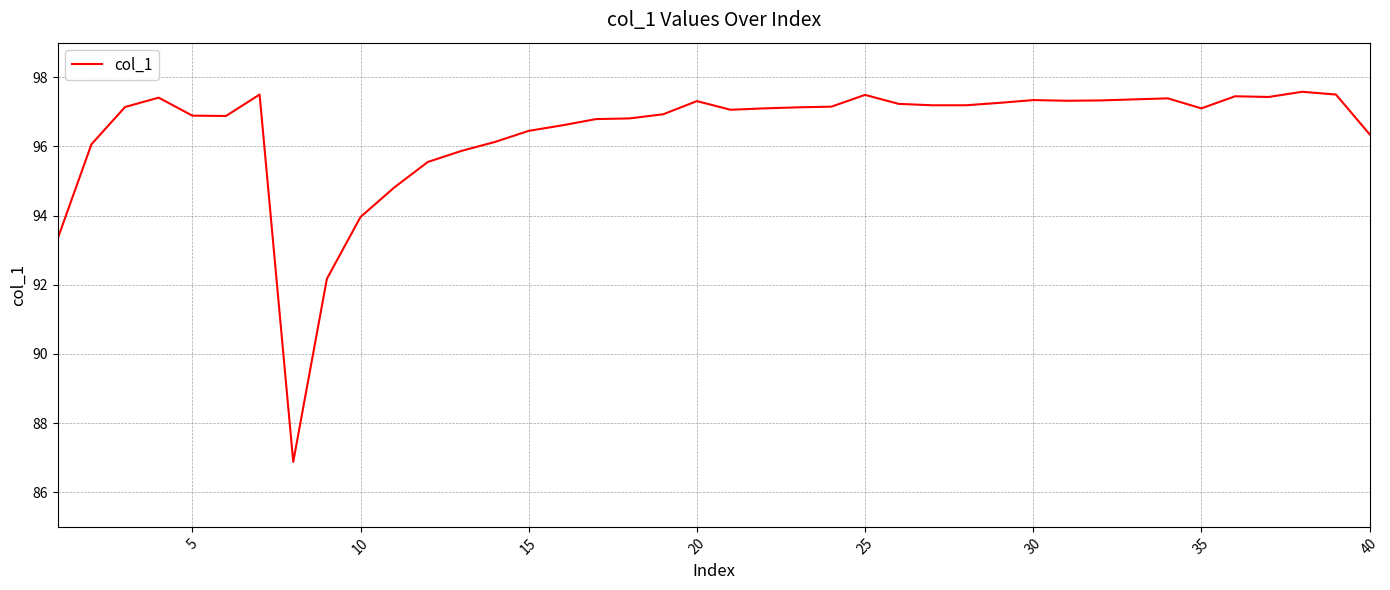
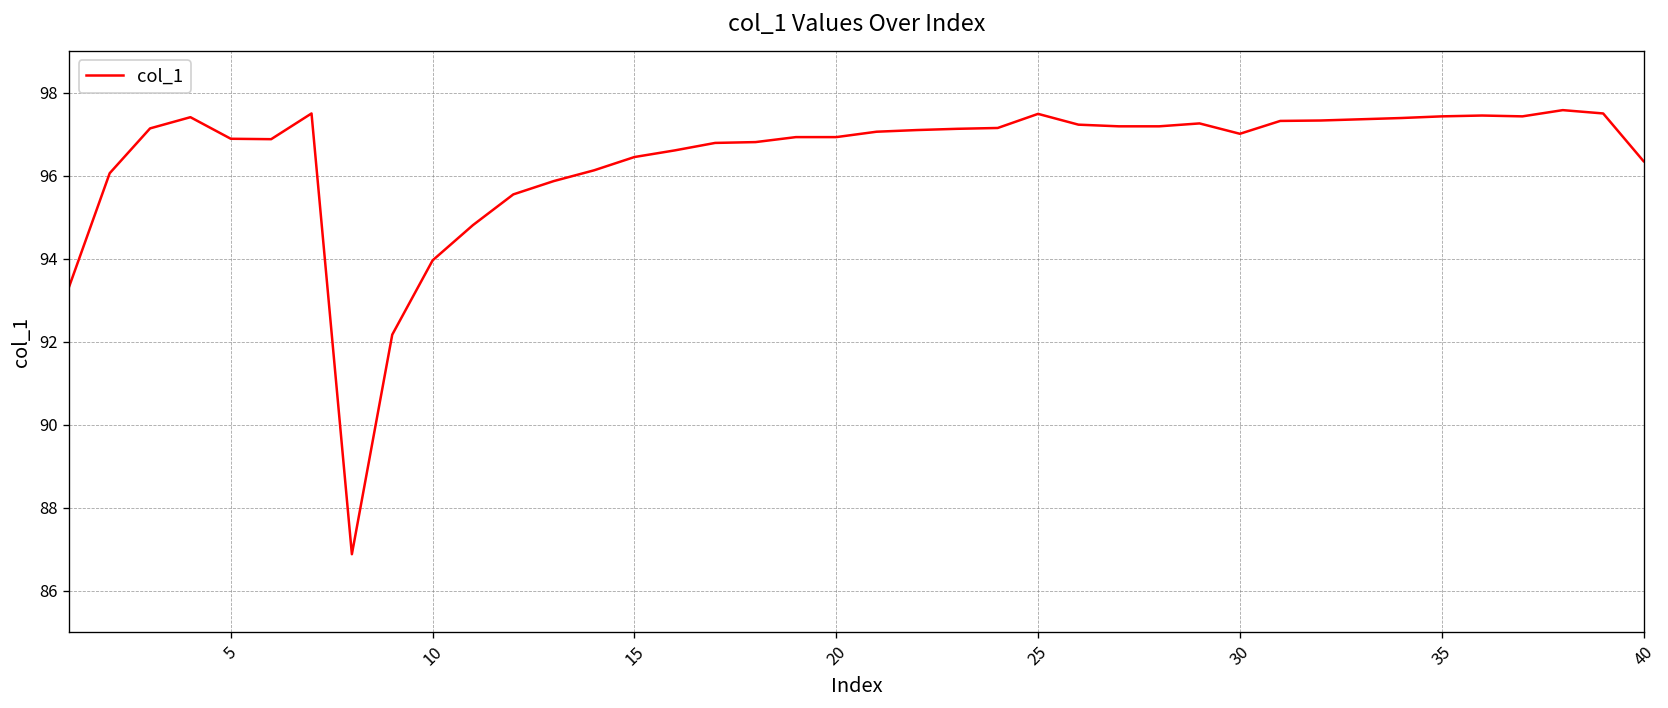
  {
    "5": 96.9,
    "10": 94.0,
    "15": 96.5,
-   "20": 97.3,
+   "20": 96.9,
    "25": 97.5,
-   "30": 97.3,
-   "35": 97.1,
+   "30": 97.0,
+   "35": 97.4,
    "40": 96.4
  }
